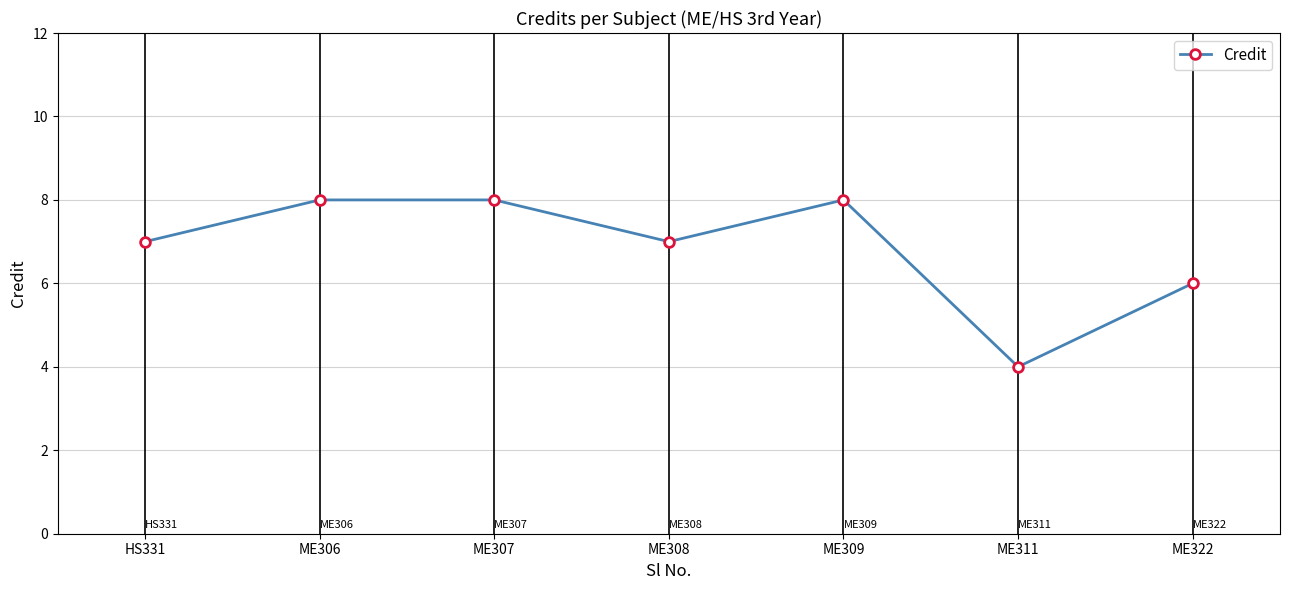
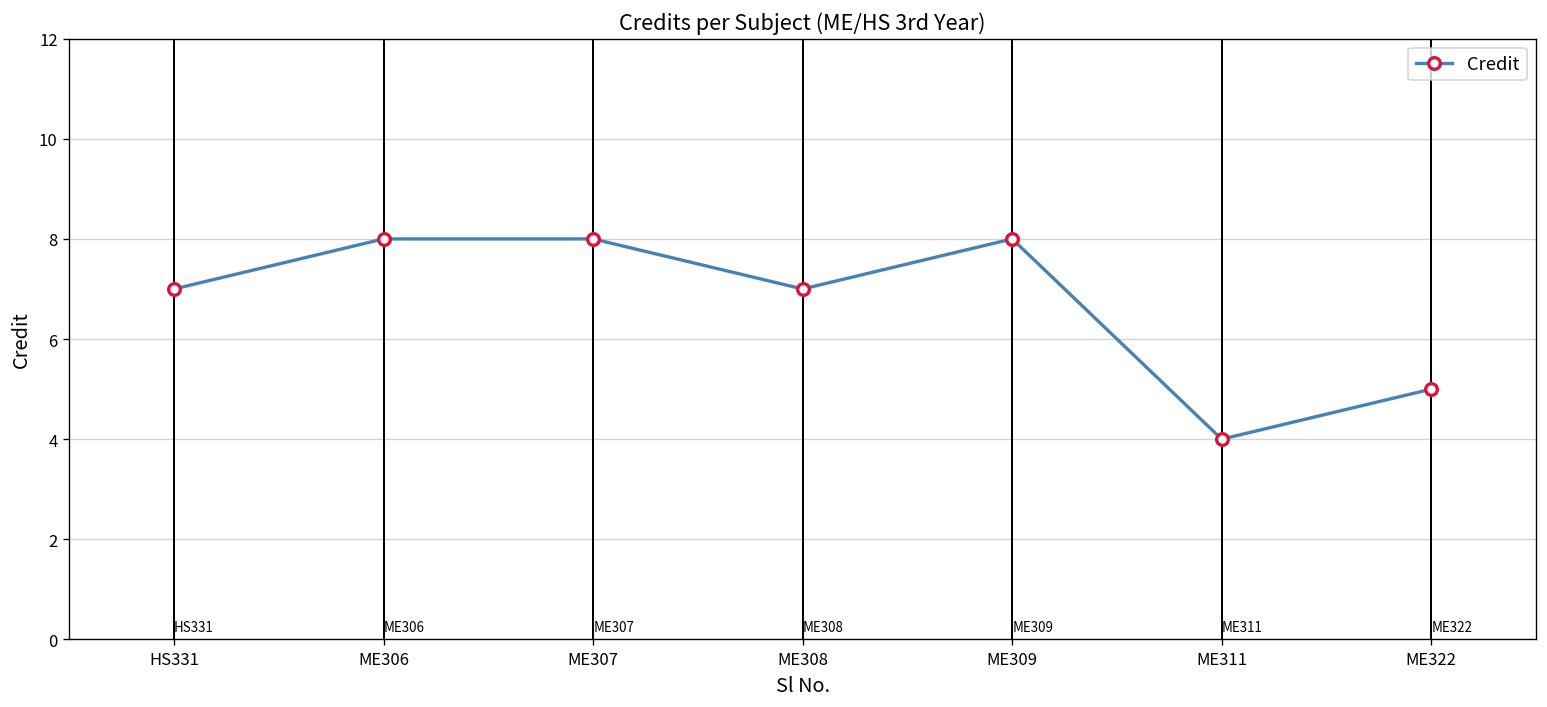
  {
    "HS331": 7,
    "ME306": 8,
    "ME307": 8,
    "ME308": 7,
    "ME309": 8,
    "ME311": 4,
-   "ME322": 6
+   "ME322": 5
  }
